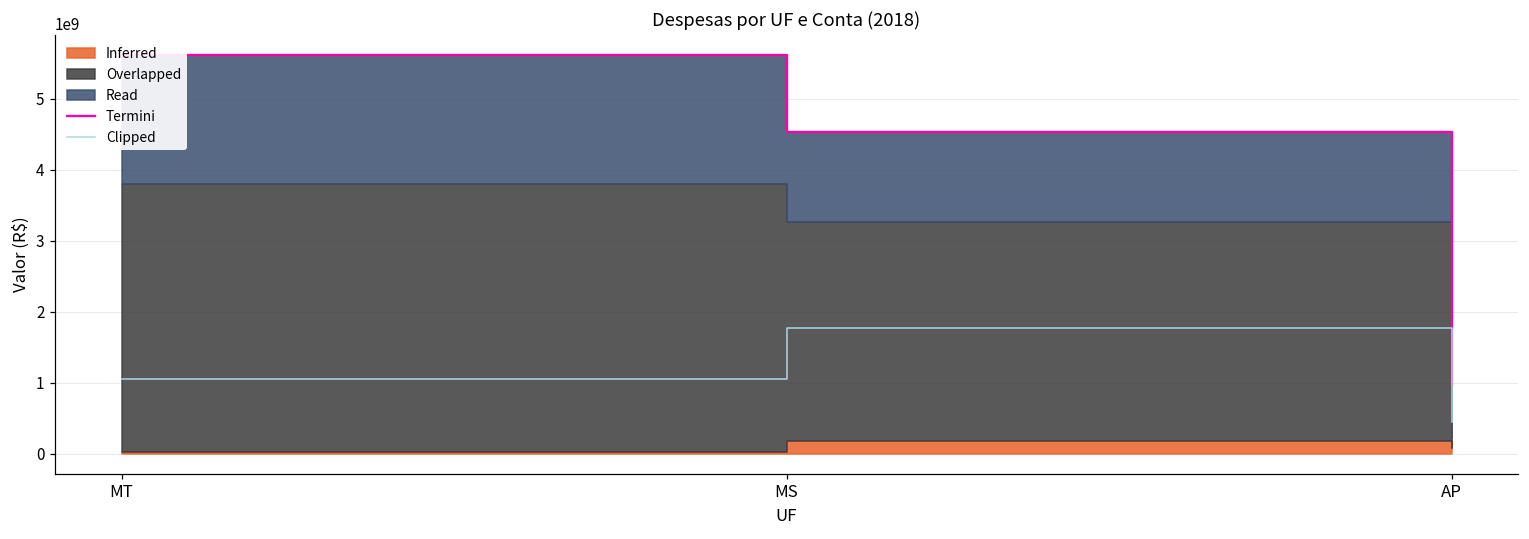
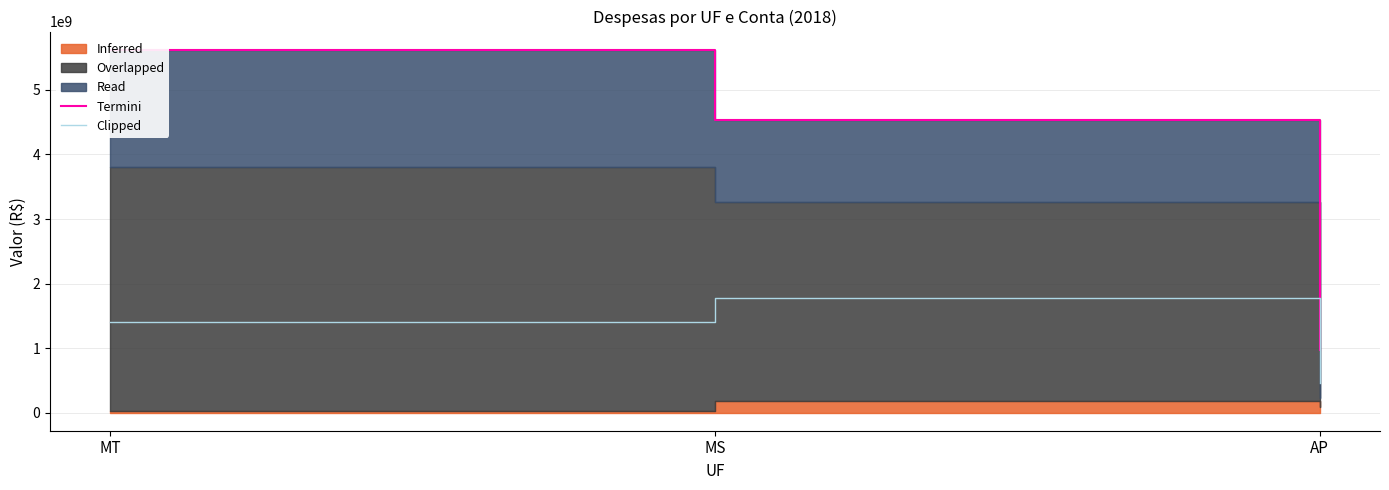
  {
    "Clipped": {
-     "MT": 1000000000,
+     "MT": 1400000000,
      "MS": 1800000000,
      "AP": 500000000
    }
  }
